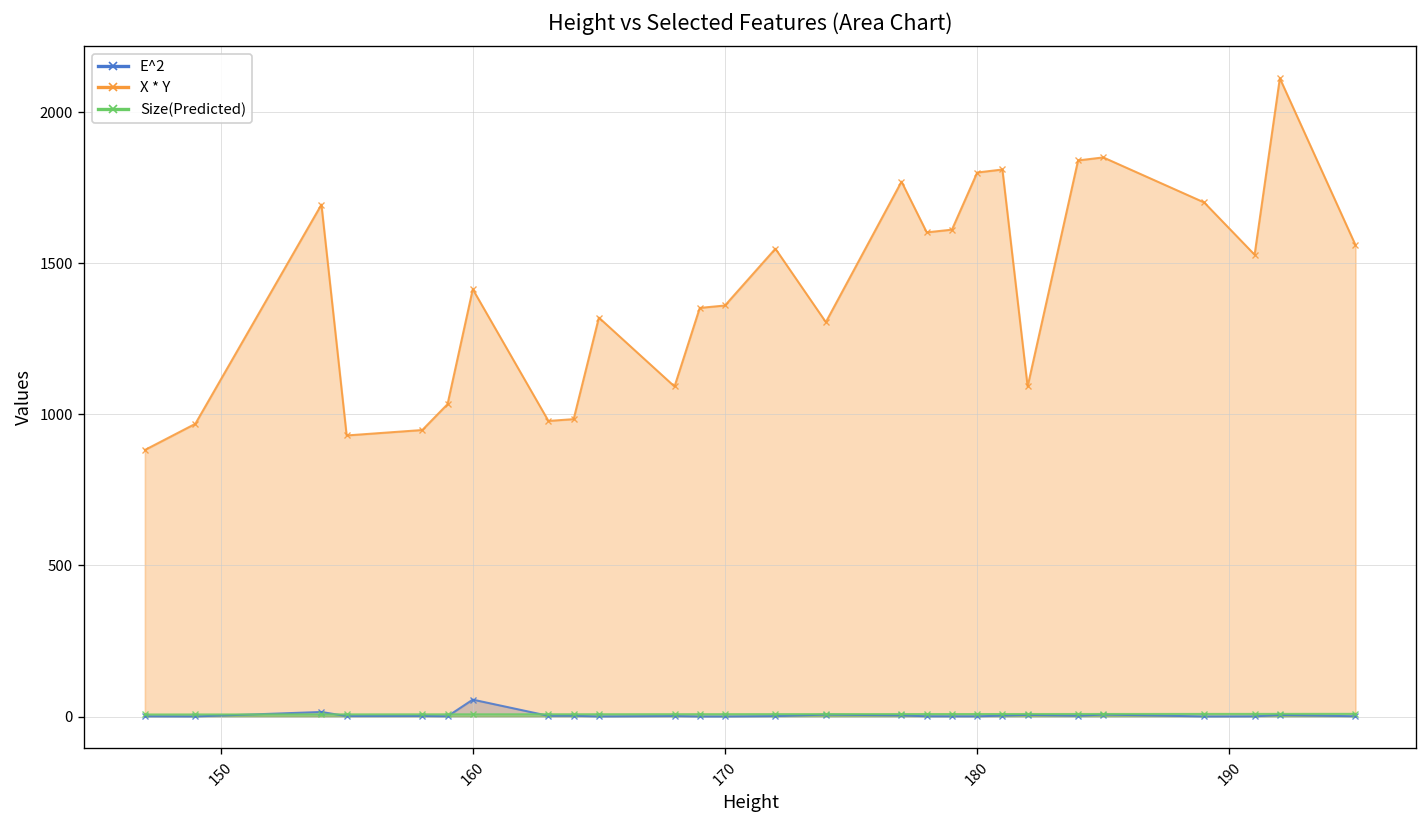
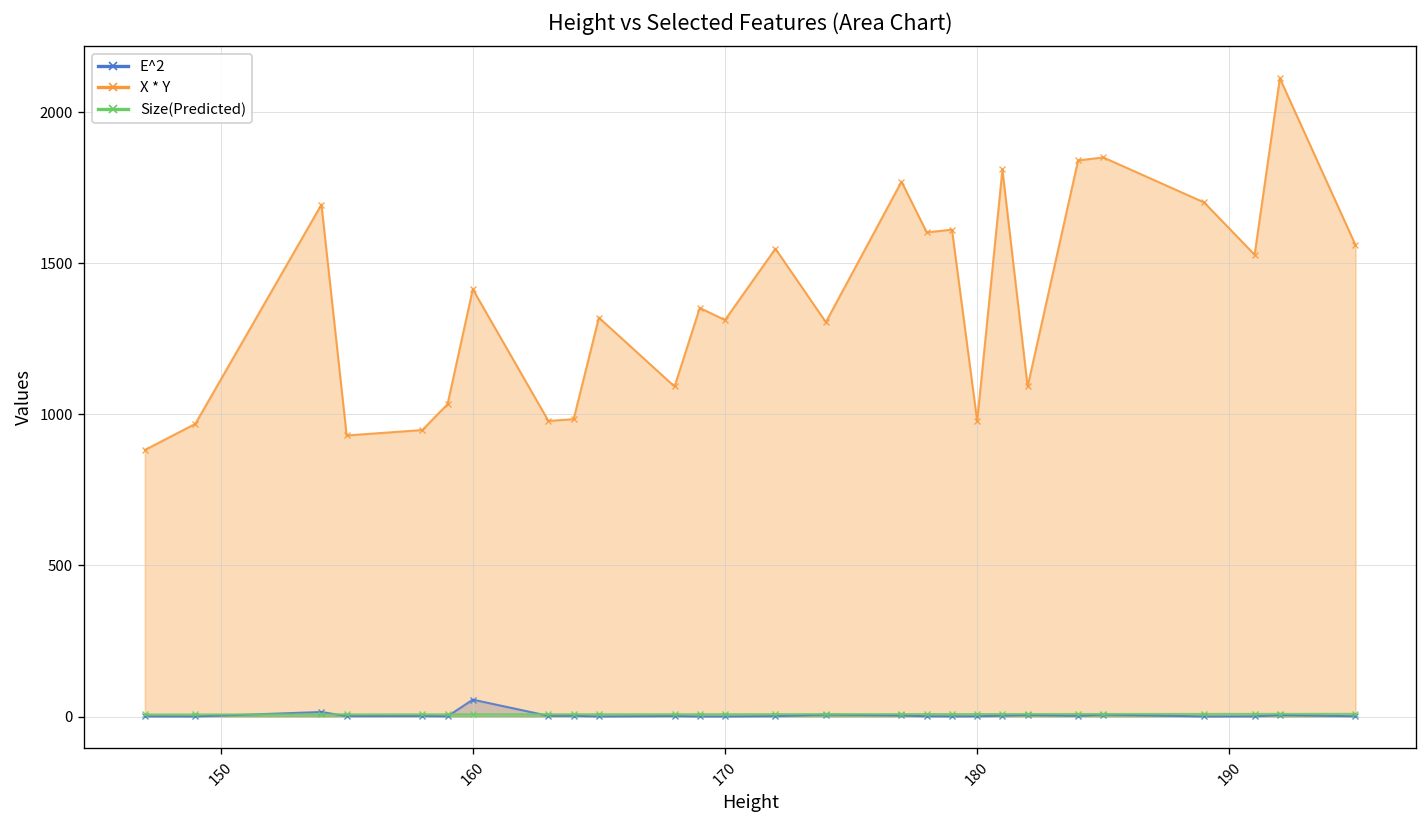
  {
    "E^2": {
      "160": 60
    },
    "X * Y": {
      "160": 1410,
-     "170": 1360,
-     "180": 1800
+     "170": 1310,
+     "180": 980
    },
    "Size(Predicted)": {
      "160": 10
    }
  }
